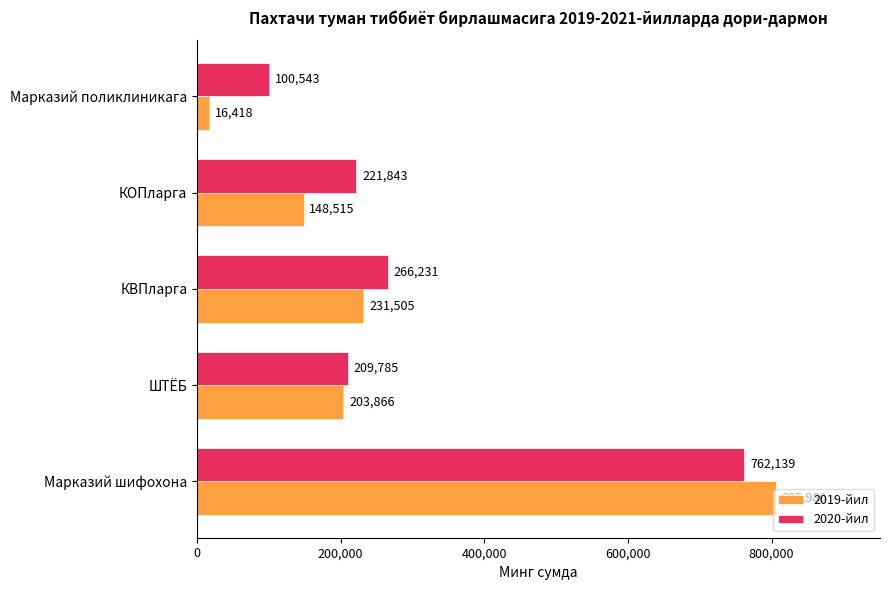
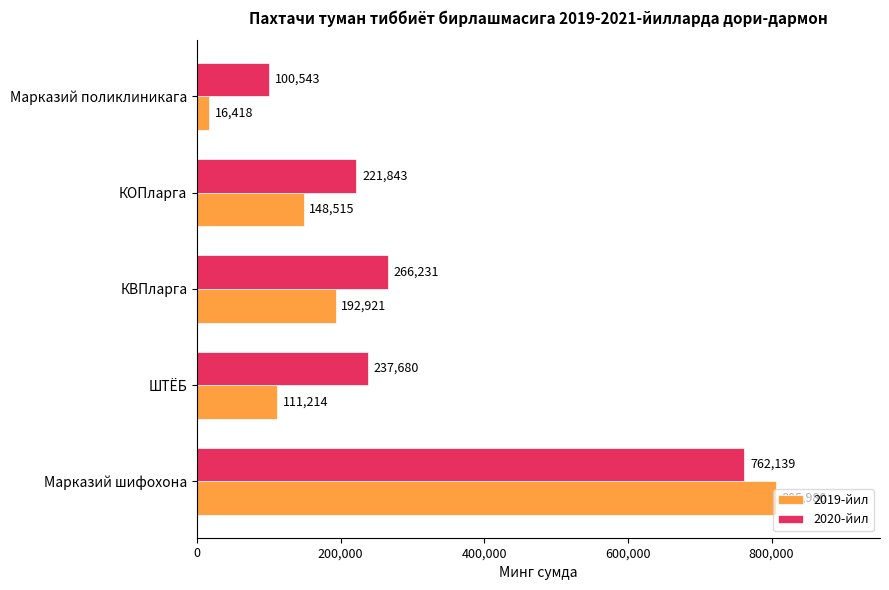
  {
    "2019-йил": {
      "Марказий поликлиникага": "16,418",
      "КОПларга": "148,515",
-     "КВПларга": "231,505",
-     "ШТЁБ": "203,866"
+     "КВПларга": "192,921",
+     "ШТЁБ": "111,214"
    },
    "2020-йил": {
      "Марказий поликлиникага": "100,543",
      "КОПларга": "221,843",
      "КВПларга": "266,231",
-     "ШТЁБ": "209,785",
+     "ШТЁБ": "237,680",
      "Марказий шифохона": "762,139"
    }
  }
